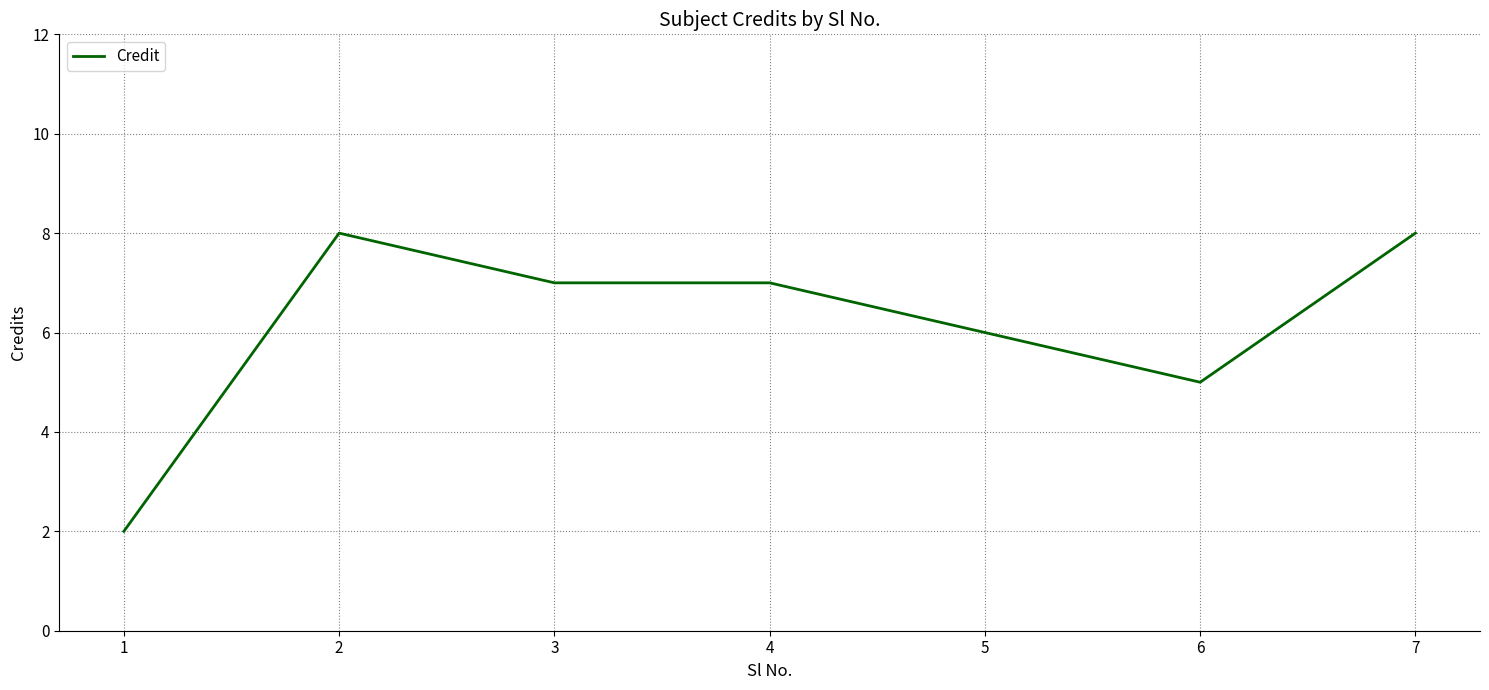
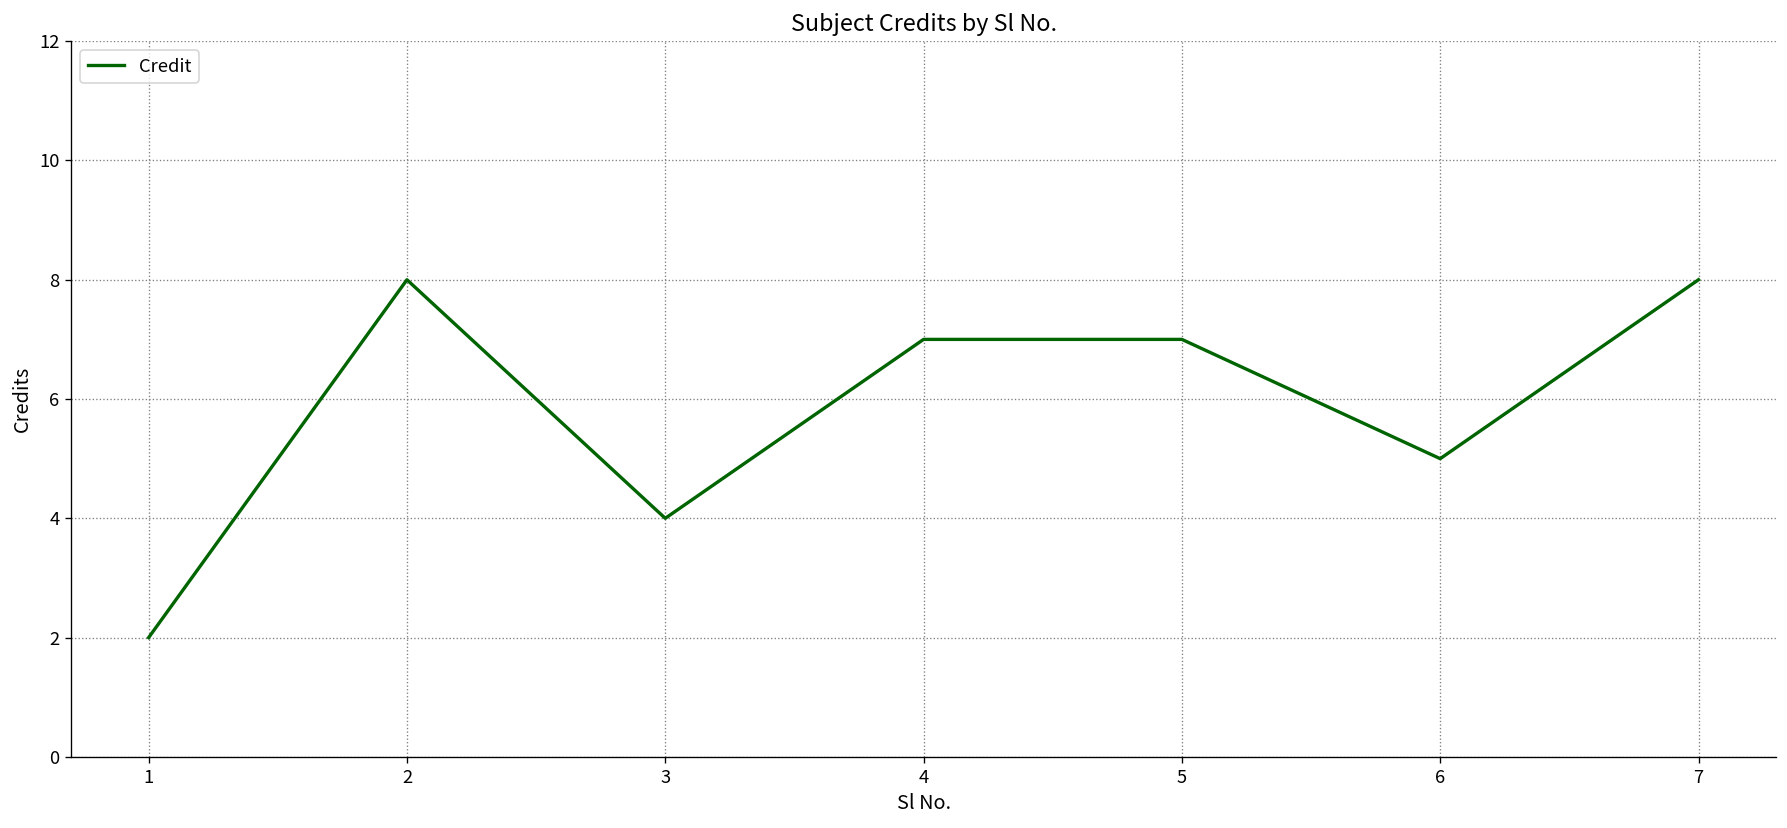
  {
    "1": 2,
    "2": 8,
-   "3": 7,
+   "3": 4,
    "4": 7,
-   "5": 6,
+   "5": 7,
    "6": 5,
    "7": 8
  }
